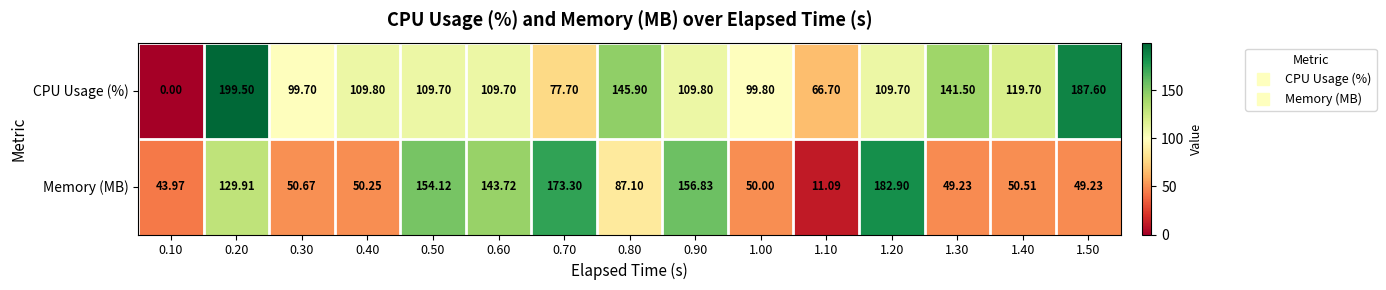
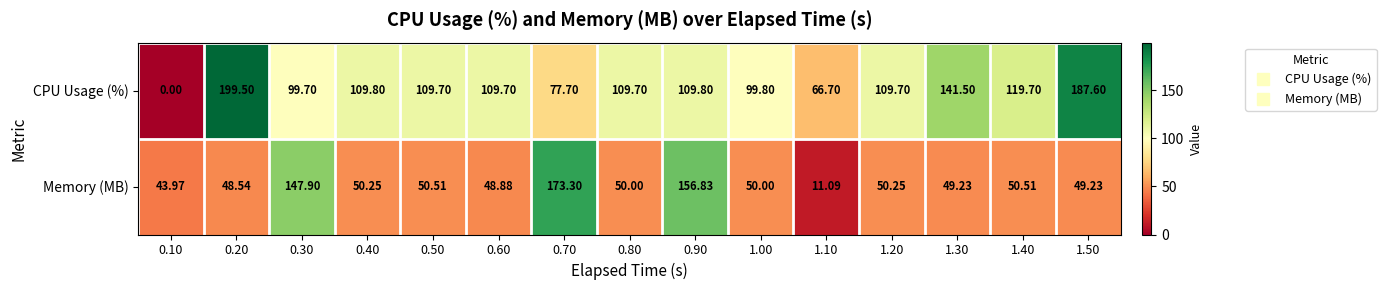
  {
    "CPU Usage (%)": {
      "0.10": 0.00,
      "0.20": 199.50,
      "0.30": 99.70,
      "0.40": 109.80,
      "0.50": 109.70,
      "0.60": 109.70,
      "0.70": 77.70,
-     "0.80": 145.90,
+     "0.80": 109.70,
      "0.90": 109.80,
      "1.00": 99.80,
      "1.10": 66.70,
      "1.20": 109.70,
      "1.30": 141.50,
      "1.40": 119.70,
      "1.50": 187.60
    },
    "Memory (MB)": {
      "0.10": 43.97,
-     "0.20": 129.91,
-     "0.30": 50.67,
+     "0.20": 48.54,
+     "0.30": 147.90,
      "0.40": 50.25,
-     "0.50": 154.12,
-     "0.60": 143.72,
+     "0.50": 50.51,
+     "0.60": 48.88,
      "0.70": 173.30,
-     "0.80": 87.10,
+     "0.80": 50.00,
      "0.90": 156.83,
      "1.00": 50.00,
      "1.10": 11.09,
-     "1.20": 182.90,
+     "1.20": 50.25,
      "1.30": 49.23,
      "1.40": 50.51,
      "1.50": 49.23
    }
  }
